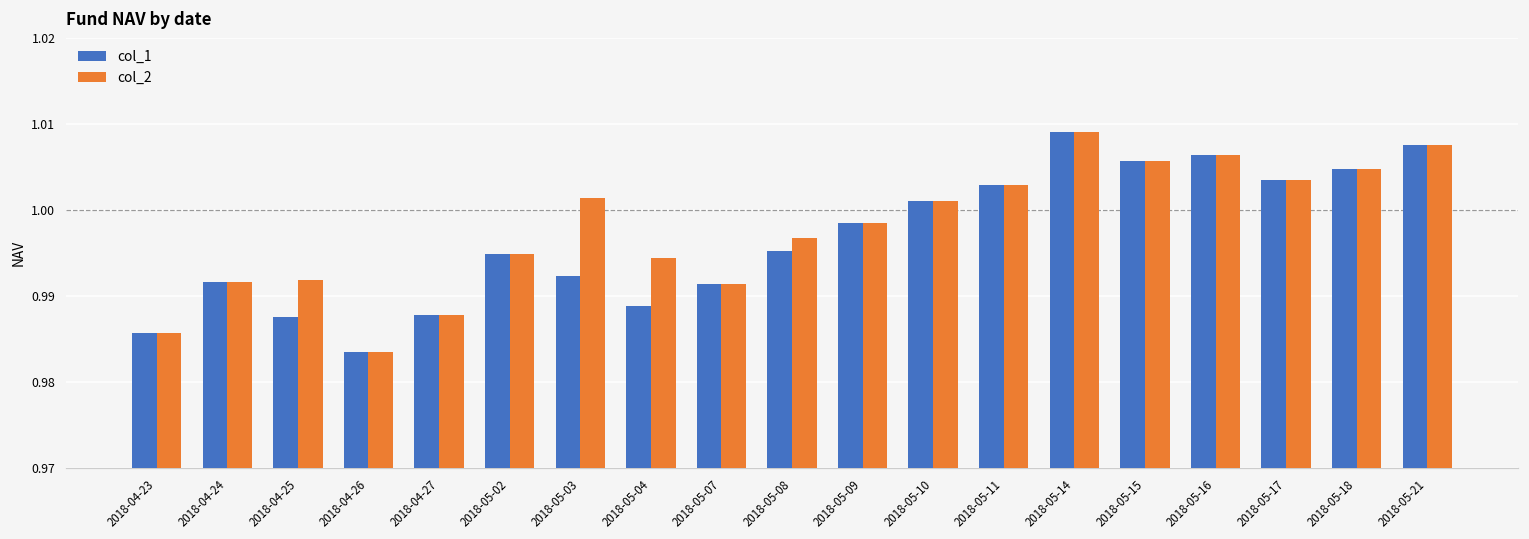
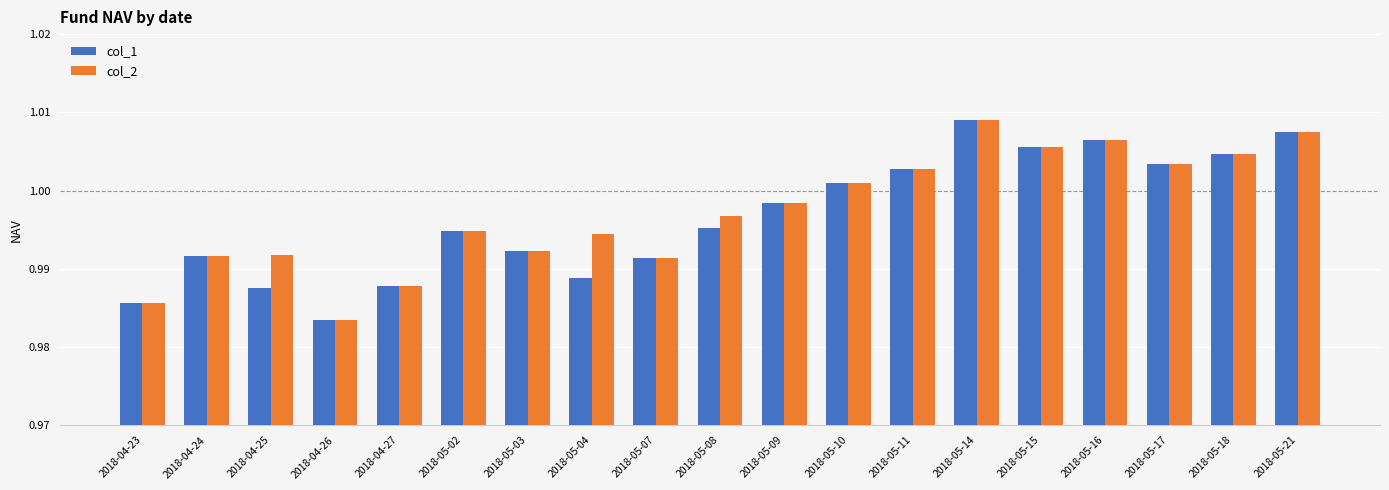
  {
    "col_1": {
      "2018-04-23": 0.986,
      "2018-04-24": 0.992,
      "2018-04-25": 0.988,
      "2018-04-26": 0.983,
      "2018-04-27": 0.988,
      "2018-05-02": 0.995,
      "2018-05-03": 0.992,
      "2018-05-04": 0.989,
      "2018-05-07": 0.991,
      "2018-05-08": 0.995,
      "2018-05-09": 0.998,
      "2018-05-10": 1.001,
      "2018-05-11": 1.003,
      "2018-05-14": 1.009,
      "2018-05-15": 1.006,
      "2018-05-16": 1.006,
      "2018-05-17": 1.003,
      "2018-05-18": 1.005,
      "2018-05-21": 1.008
    },
    "col_2": {
      "2018-04-23": 0.986,
      "2018-04-24": 0.992,
      "2018-04-25": 0.992,
      "2018-04-26": 0.983,
      "2018-04-27": 0.988,
      "2018-05-02": 0.995,
-     "2018-05-03": 1.001,
+     "2018-05-03": 0.992,
      "2018-05-04": 0.994,
      "2018-05-07": 0.991,
      "2018-05-08": 0.997,
      "2018-05-09": 0.998,
      "2018-05-10": 1.001,
      "2018-05-11": 1.003,
      "2018-05-14": 1.009,
      "2018-05-15": 1.006,
      "2018-05-16": 1.006,
      "2018-05-17": 1.003,
      "2018-05-18": 1.005,
      "2018-05-21": 1.008
    }
  }
